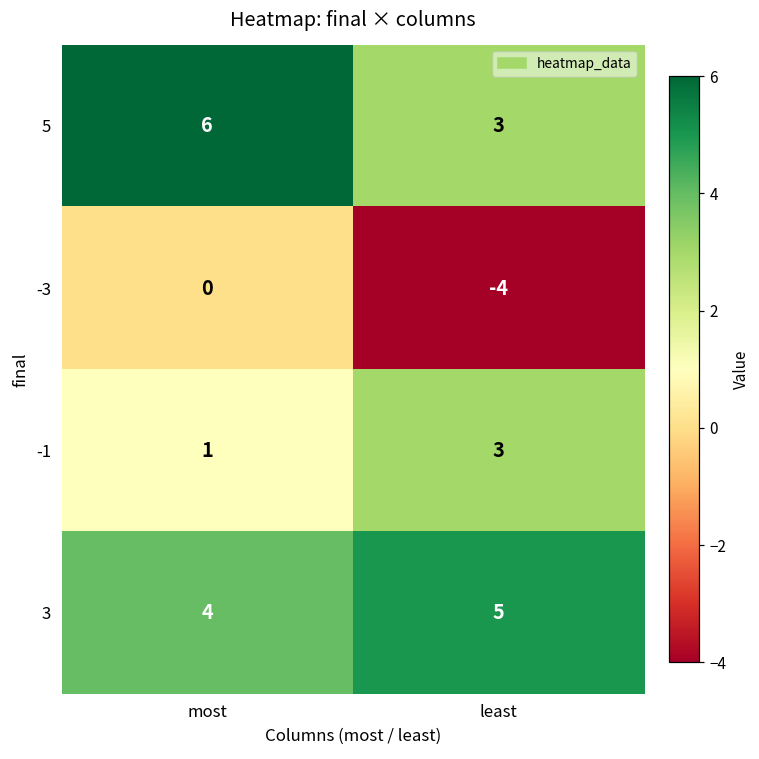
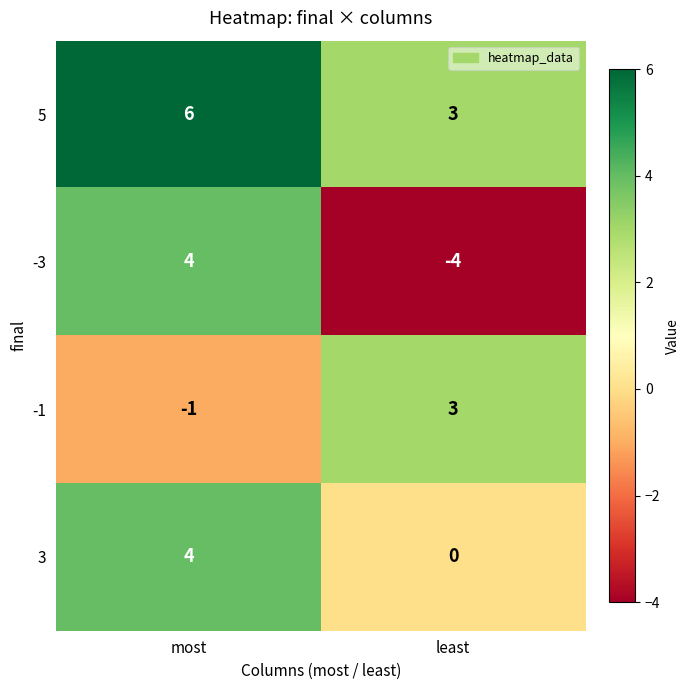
  {
    "5": {
      "most": 6,
      "least": 3
    },
    "-3": {
-     "most": 0,
+     "most": 4,
      "least": -4
    },
    "-1": {
-     "most": 1,
+     "most": -1,
      "least": 3
    },
    "3": {
      "most": 4,
-     "least": 5
+     "least": 0
    }
  }
